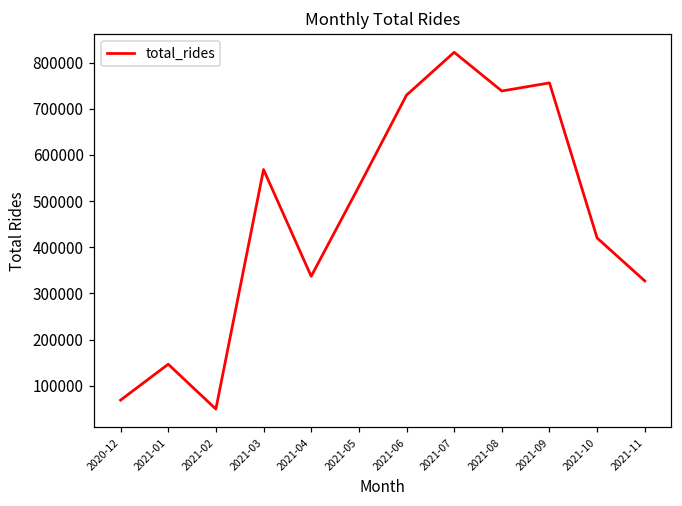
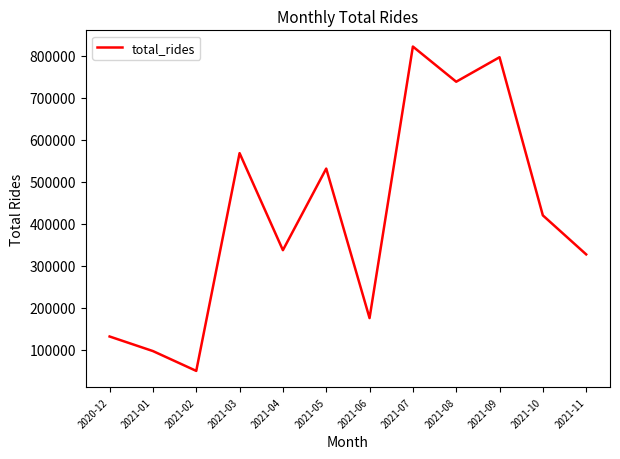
  {
-   "2020-12": 70000,
-   "2021-01": 150000,
+   "2020-12": 130000,
+   "2021-01": 100000,
    "2021-02": 50000,
    "2021-03": 570000,
    "2021-04": 340000,
    "2021-05": 530000,
-   "2021-06": 730000,
+   "2021-06": 180000,
    "2021-07": 820000,
    "2021-08": 740000,
-   "2021-09": 760000,
+   "2021-09": 800000,
    "2021-10": 420000,
    "2021-11": 330000
  }
